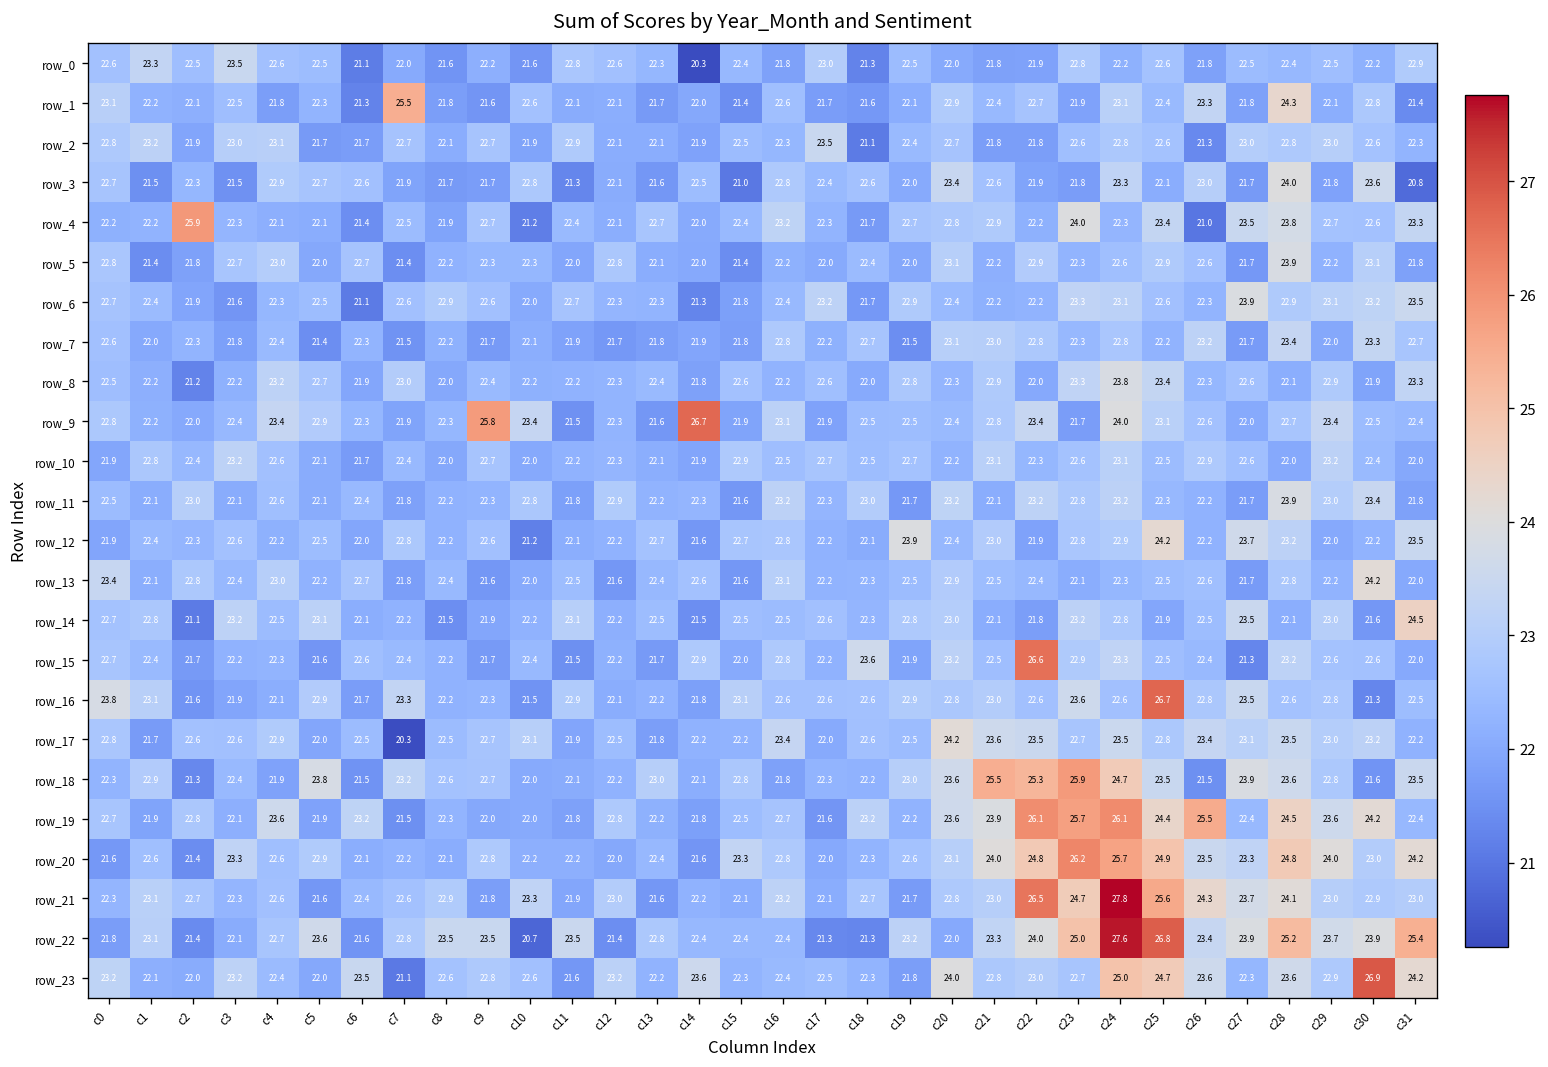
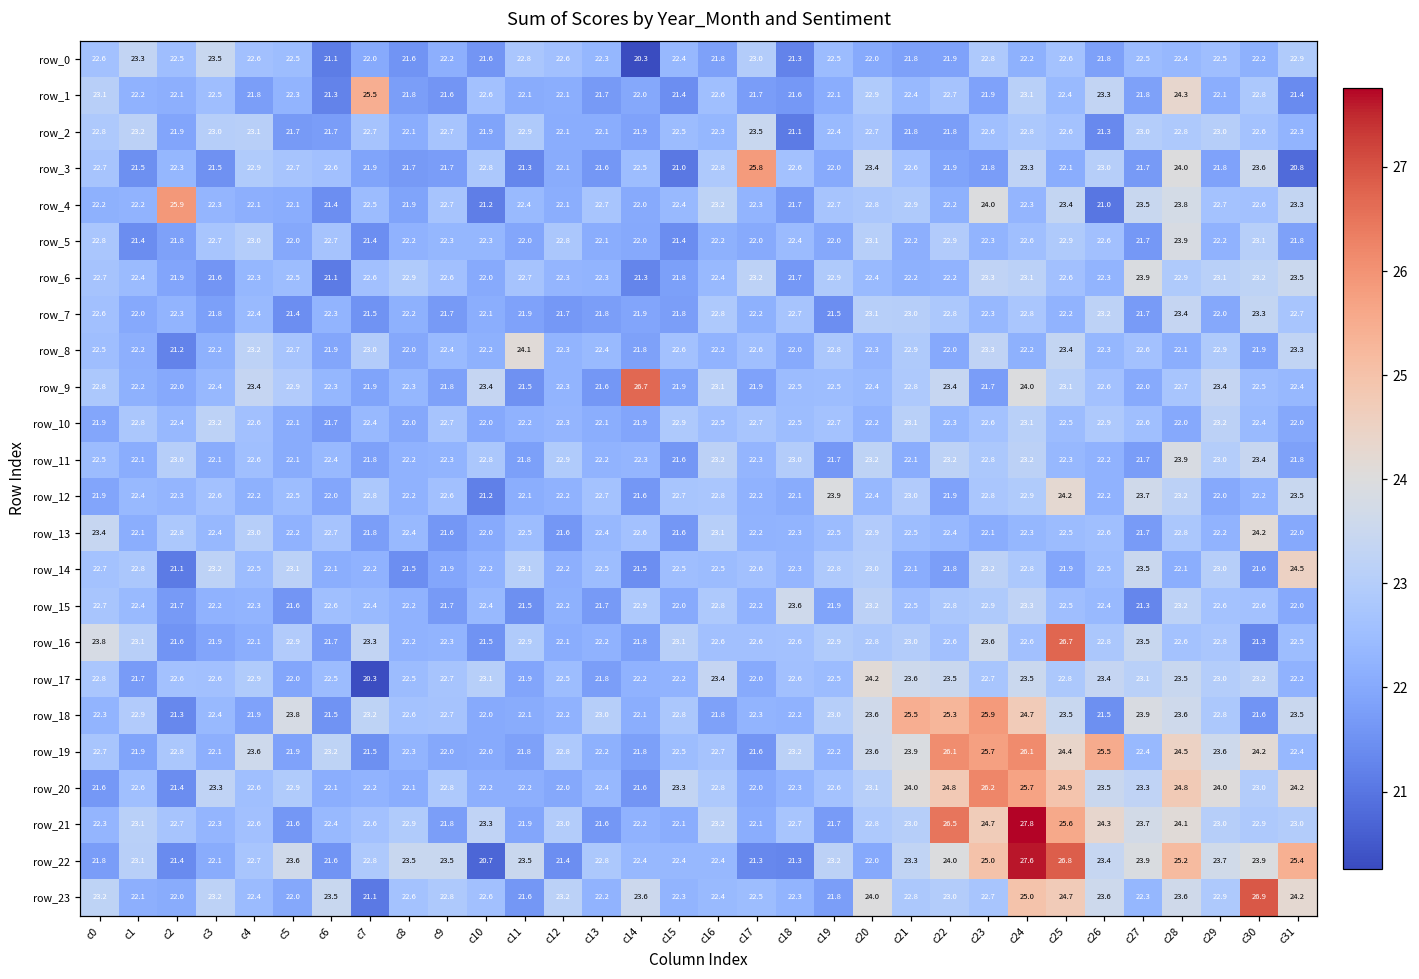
  {
    "row_3": {
      "c0": 22.7,
      "c1": 21.5,
      "c2": 22.3,
      "c3": 21.5,
      "c4": 22.9,
      "c5": 22.7,
      "c6": 22.6,
      "c7": 21.9,
      "c8": 21.7,
      "c9": 21.7,
      "c10": 22.8,
      "c11": 21.3,
      "c12": 22.1,
      "c13": 21.6,
      "c14": 22.5,
      "c15": 21.0,
      "c16": 22.8,
-     "c17": 22.4,
+     "c17": 25.8,
      "c18": 22.6,
      "c19": 22.0,
      "c20": 23.4,
      "c21": 22.6,
      "c22": 21.9,
      "c23": 21.8,
      "c24": 23.3,
      "c25": 22.1,
      "c26": 23.0,
      "c27": 21.7,
      "c28": 24.0,
      "c29": 21.8,
      "c30": 23.6,
      "c31": 20.8
    },
    "row_8": {
      "c0": 22.5,
      "c1": 22.2,
      "c2": 21.2,
      "c3": 22.2,
      "c4": 23.2,
      "c5": 22.7,
      "c6": 21.9,
      "c7": 23.0,
      "c8": 22.0,
      "c9": 22.4,
      "c10": 22.2,
-     "c11": 22.2,
+     "c11": 24.1,
      "c12": 22.3,
      "c13": 22.4,
      "c14": 21.8,
      "c15": 22.6,
      "c16": 22.2,
      "c17": 22.6,
      "c18": 22.0,
      "c19": 22.8,
      "c20": 22.3,
      "c21": 22.9,
      "c22": 22.0,
      "c23": 23.3,
-     "c24": 23.8,
+     "c24": 22.2,
      "c25": 23.4,
      "c26": 22.3,
      "c27": 22.6,
      "c28": 22.1,
      "c29": 22.9,
      "c30": 21.9,
      "c31": 23.3
    },
    "row_9": {
      "c0": 22.8,
      "c1": 22.2,
      "c2": 22.0,
      "c3": 22.4,
      "c4": 23.4,
      "c5": 22.9,
      "c6": 22.3,
      "c7": 21.9,
      "c8": 22.3,
-     "c9": 25.8,
+     "c9": 21.8,
      "c10": 23.4,
      "c11": 21.5,
      "c12": 22.3,
      "c13": 21.6,
      "c14": 26.7,
      "c15": 21.9,
      "c16": 23.1,
      "c17": 21.9,
      "c18": 22.5,
      "c19": 22.5,
      "c20": 22.4,
      "c21": 22.8,
      "c22": 23.4,
      "c23": 21.7,
      "c24": 24.0,
      "c25": 23.1,
      "c26": 22.6,
      "c27": 22.0,
      "c28": 22.7,
      "c29": 23.4,
      "c30": 22.5,
      "c31": 22.4
    },
    "row_15": {
      "c0": 22.7,
      "c1": 22.4,
      "c2": 21.7,
      "c3": 22.2,
      "c4": 22.3,
      "c5": 21.6,
      "c6": 22.6,
      "c7": 22.4,
      "c8": 22.2,
      "c9": 21.7,
      "c10": 22.4,
      "c11": 21.5,
      "c12": 22.2,
      "c13": 21.7,
      "c14": 22.9,
      "c15": 22.0,
      "c16": 22.8,
      "c17": 22.2,
      "c18": 23.6,
      "c19": 21.9,
      "c20": 23.2,
      "c21": 22.5,
-     "c22": 26.6,
+     "c22": 22.8,
      "c23": 22.9,
      "c24": 23.3,
      "c25": 22.5,
      "c26": 22.4,
      "c27": 21.3,
      "c28": 23.2,
      "c29": 22.6,
      "c30": 22.6,
      "c31": 22.0
    }
  }
